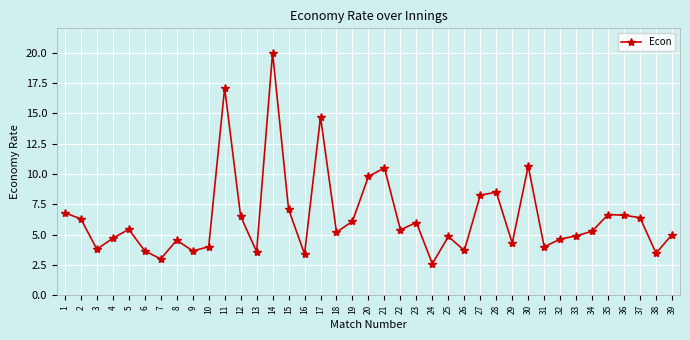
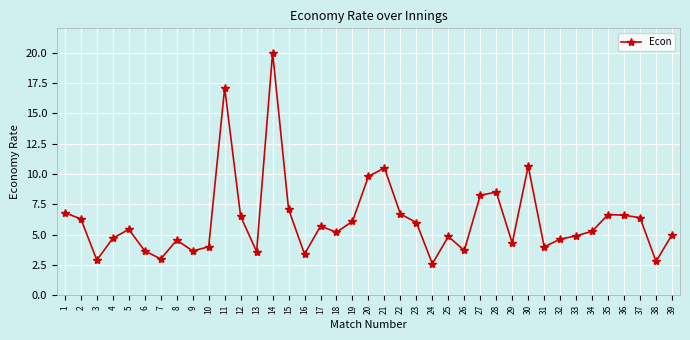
  {
    "1": 6.8,
    "2": 6.3,
-   "3": 3.8,
+   "3": 2.9,
    "4": 4.7,
    "5": 5.4,
    "6": 3.7,
    "7": 3.0,
    "8": 4.6,
    "9": 3.7,
    "10": 4.0,
    "11": 17.1,
    "12": 6.5,
    "13": 3.6,
    "14": 20.0,
    "15": 7.1,
    "16": 3.4,
-   "17": 14.7,
+   "17": 5.7,
    "18": 5.2,
    "19": 6.1,
    "20": 9.8,
    "21": 10.5,
-   "22": 5.4,
+   "22": 6.7,
    "23": 6.0,
    "24": 2.6,
    "25": 4.9,
    "26": 3.7,
    "27": 8.3,
    "28": 8.5,
    "29": 4.3,
    "30": 10.6,
    "31": 4.0,
    "32": 4.6,
    "33": 4.9,
    "34": 5.3,
    "35": 6.7,
    "36": 6.6,
    "37": 6.4,
-   "38": 3.5,
+   "38": 2.8,
    "39": 5.0
  }
